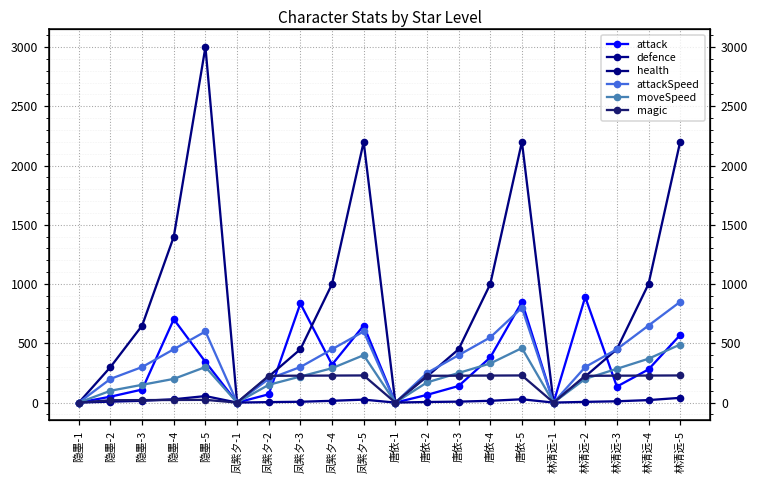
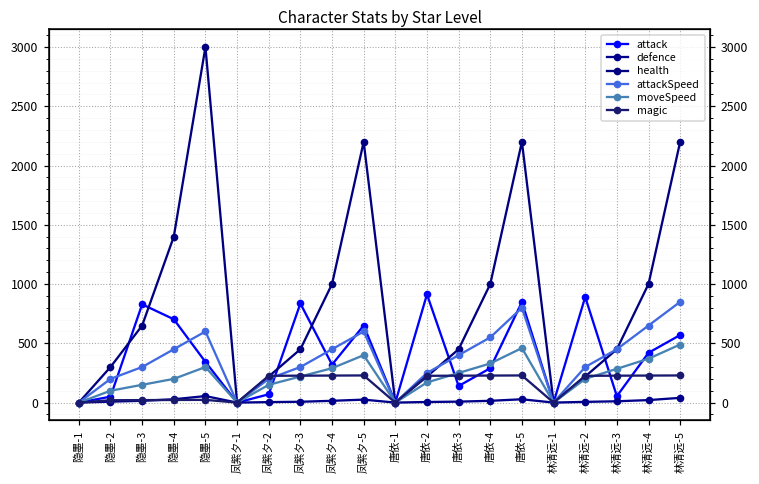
  {
    "attack": {
      "隐墨-2": 50,
-     "隐墨-3": 110,
+     "隐墨-3": 830,
      "隐墨-4": 700,
      "隐墨-5": 340,
      "凤紫夕-2": 70,
      "凤紫夕-3": 840,
      "凤紫夕-4": 320,
      "凤紫夕-5": 650,
-     "唐依-2": 70,
+     "唐依-2": 910,
      "唐依-3": 140,
-     "唐依-4": 380,
+     "唐依-4": 290,
      "唐依-5": 850,
      "林清远-2": 890,
-     "林清远-3": 140,
-     "林清远-4": 280,
+     "林清远-3": 50,
+     "林清远-4": 420,
      "林清远-5": 570
    }
  }
